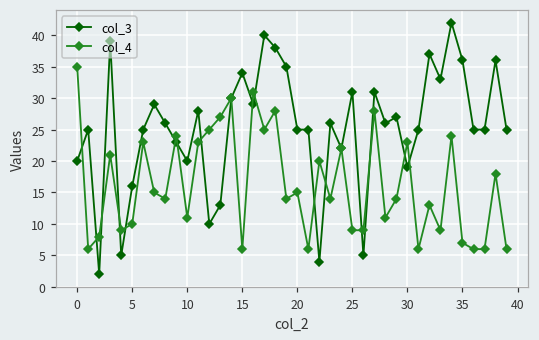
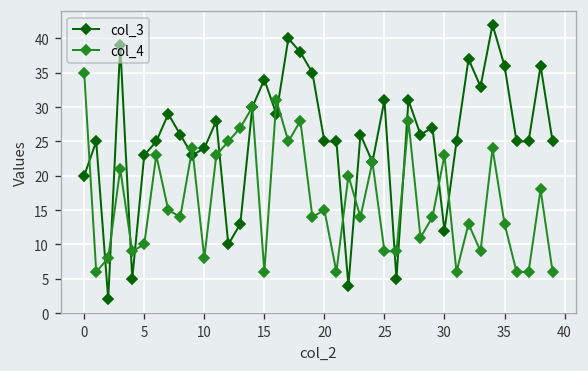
  {
    "col_3": {
      "0": 20,
-     "5": 16,
-     "10": 20,
+     "5": 23,
+     "10": 24,
      "15": 34,
      "20": 25,
      "25": 31,
-     "30": 19,
+     "30": 12,
      "35": 36
    },
    "col_4": {
      "0": 35,
      "5": 10,
-     "10": 11,
+     "10": 8,
      "15": 6,
      "20": 15,
      "25": 9,
      "30": 23,
-     "35": 7
+     "35": 13
    }
  }
